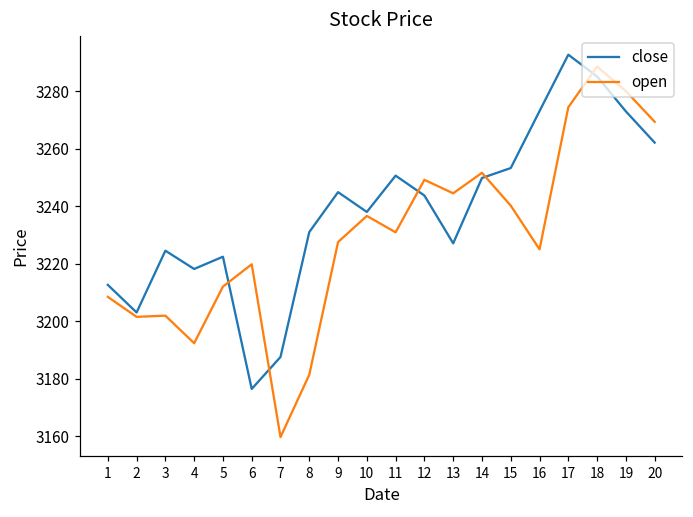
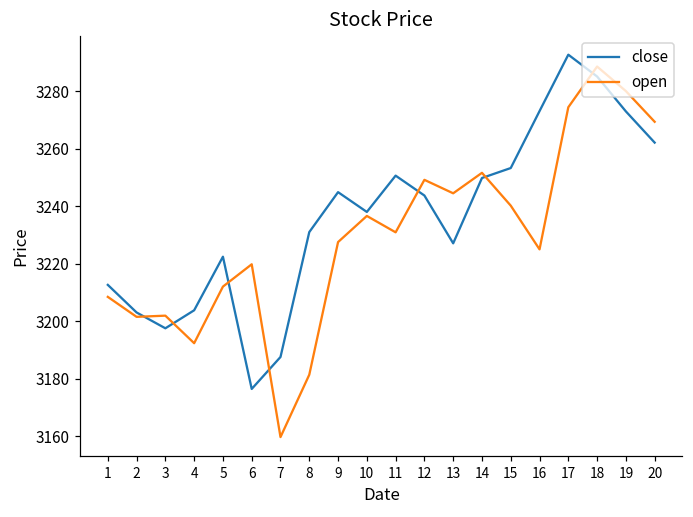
  {
    "close": {
      "1": 3213,
      "2": 3203,
-     "3": 3225,
-     "4": 3218,
+     "3": 3198,
+     "4": 3204,
      "5": 3222,
      "6": 3176,
      "7": 3188,
      "8": 3231,
      "9": 3245,
      "10": 3238,
      "11": 3251,
      "12": 3244,
      "13": 3227,
      "14": 3250,
      "15": 3253,
      "16": 3273,
      "17": 3293,
      "19": 3273,
      "20": 3262
    },
    "open": {
      "1": 3208,
      "2": 3202,
      "3": 3202,
      "4": 3192,
      "5": 3212,
      "6": 3220,
      "7": 3160,
      "8": 3181,
      "9": 3228,
      "10": 3237,
      "11": 3231,
      "12": 3249,
      "13": 3244,
      "14": 3252,
      "15": 3240,
      "16": 3225,
      "17": 3274,
      "20": 3269
    }
  }
